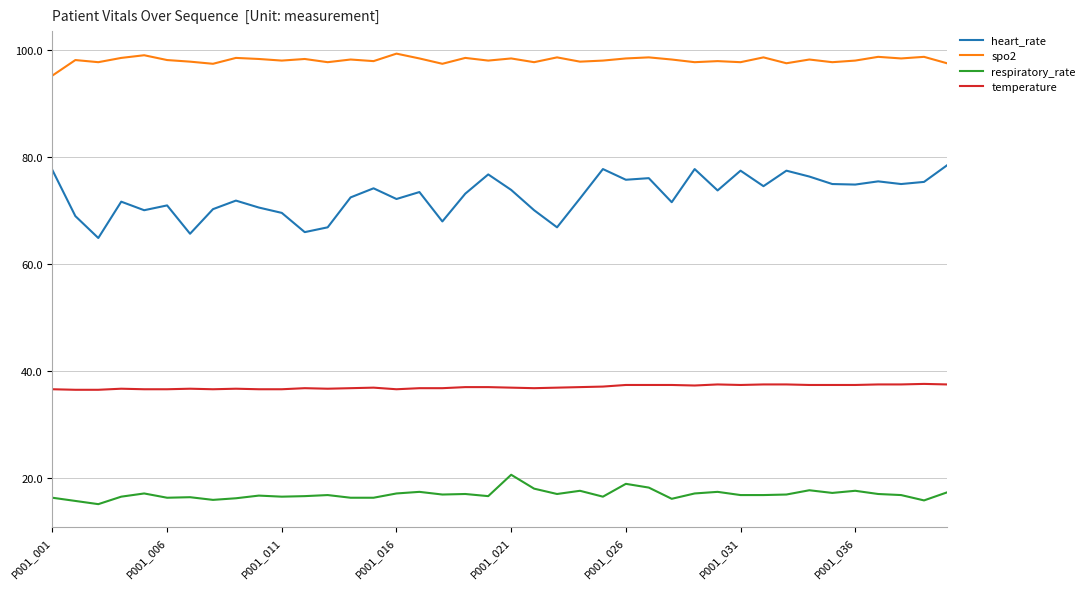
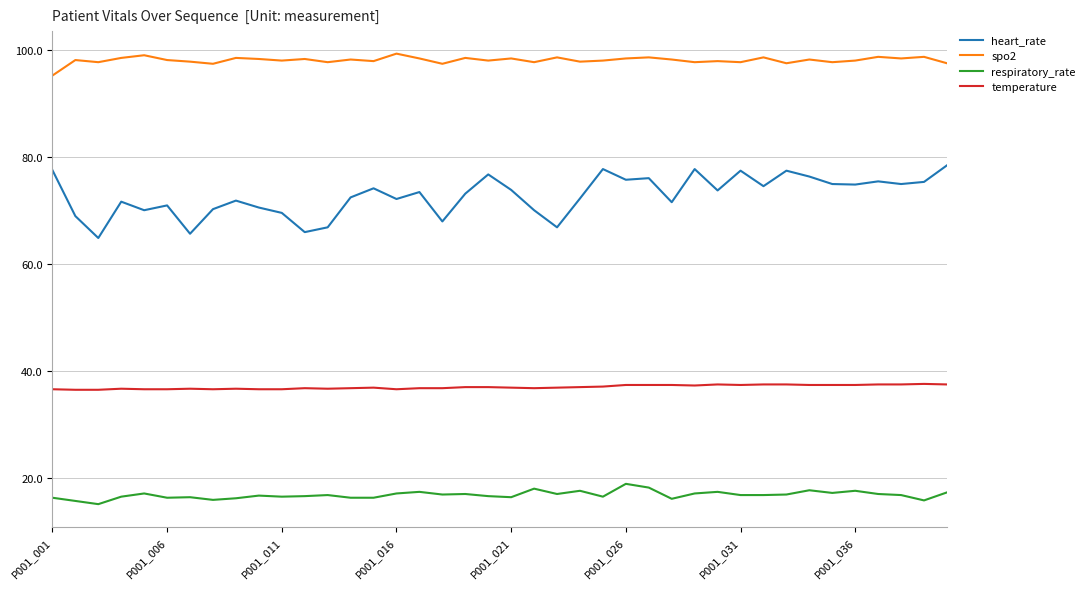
  {
    "heart_rate": {
      "P001_001": 78,
      "P001_006": 71,
      "P001_011": 70,
      "P001_016": 72,
      "P001_021": 74,
      "P001_026": 76,
      "P001_031": 78,
      "P001_036": 75
    },
    "spo2": {
      "P001_001": 95,
      "P001_006": 98,
      "P001_011": 98,
      "P001_016": 99,
      "P001_021": 99,
      "P001_026": 99,
      "P001_031": 98,
      "P001_036": 98
    },
    "respiratory_rate": {
      "P001_001": 16,
      "P001_006": 16,
      "P001_011": 17,
      "P001_016": 17,
-     "P001_021": 21,
+     "P001_021": 16,
      "P001_026": 19,
      "P001_031": 17,
      "P001_036": 18
    },
    "temperature": {
      "P001_001": 37,
      "P001_006": 37,
      "P001_011": 37,
      "P001_016": 37,
      "P001_021": 37,
      "P001_026": 37,
      "P001_031": 37,
      "P001_036": 37
    }
  }
